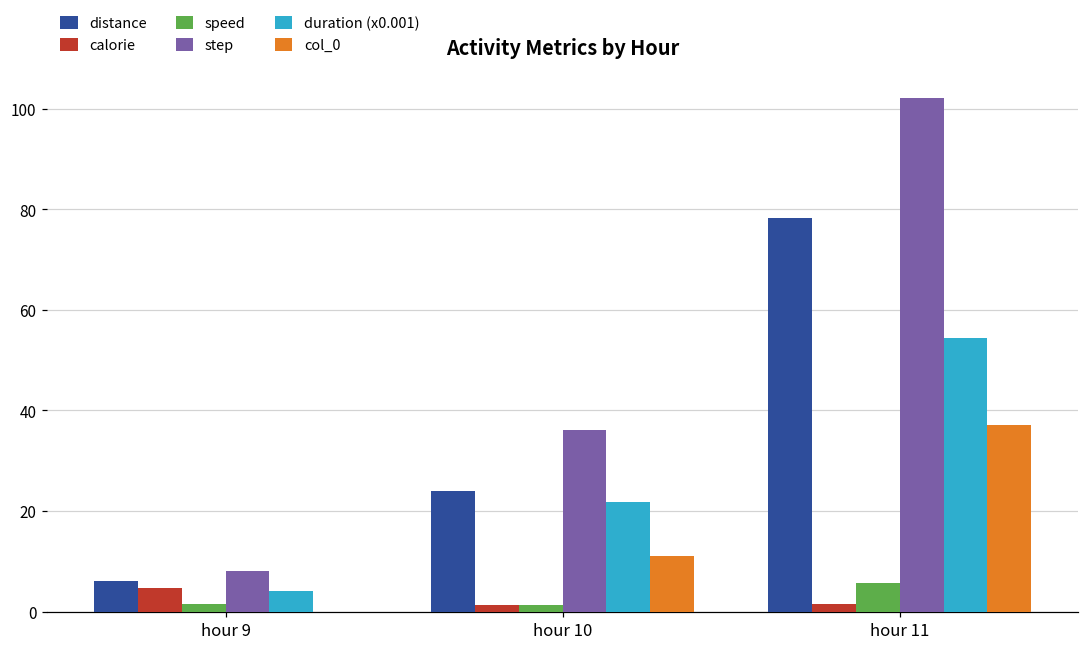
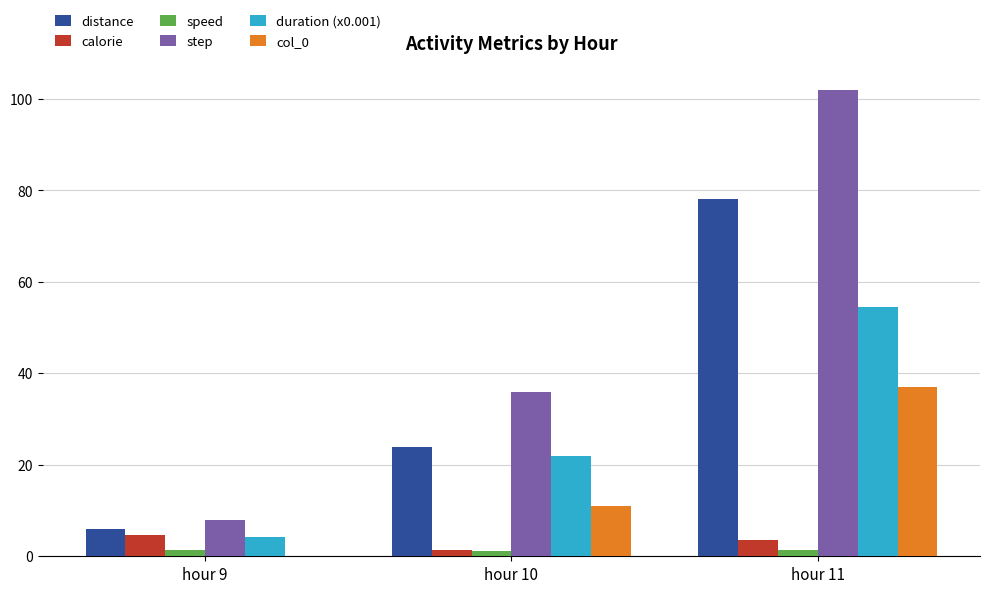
  {
    "distance": {
      "hour 9": 6,
      "hour 10": 24,
      "hour 11": 78
    },
    "calorie": {
      "hour 9": 5,
      "hour 10": 1,
-     "hour 11": 1
+     "hour 11": 4
    },
    "speed": {
      "hour 9": 1,
      "hour 10": 1,
-     "hour 11": 6
+     "hour 11": 1
    },
    "step": {
      "hour 9": 8,
      "hour 10": 36,
      "hour 11": 102
    },
    "duration (x0.001)": {
      "hour 9": 4,
      "hour 10": 22,
      "hour 11": 54
    },
    "col_0": {
      "hour 9": 0,
      "hour 10": 11,
      "hour 11": 37
    }
  }
